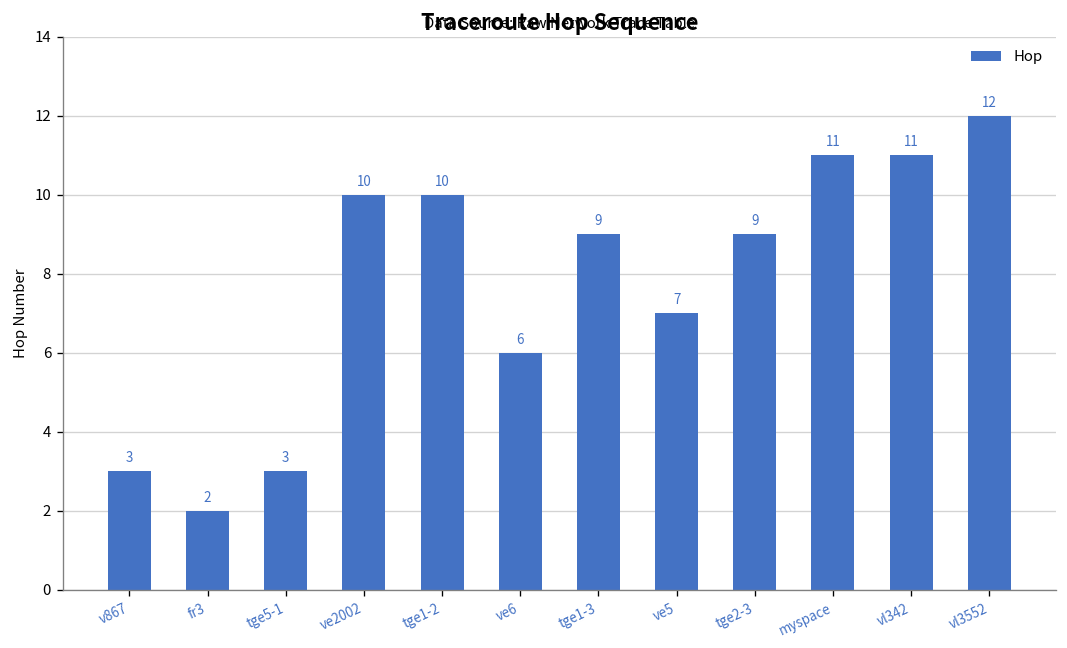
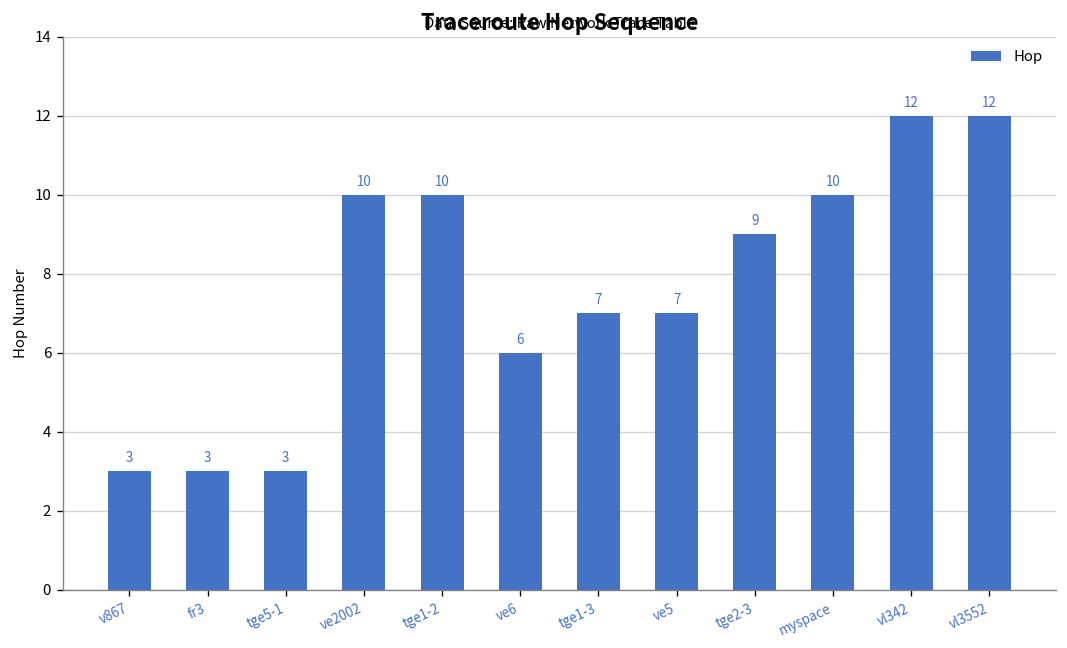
  {
    "v867": 3,
-   "fr3": 2,
+   "fr3": 3,
    "tge5-1": 3,
    "ve2002": 10,
    "tge1-2": 10,
    "ve6": 6,
-   "tge1-3": 9,
+   "tge1-3": 7,
    "ve5": 7,
    "tge2-3": 9,
-   "myspace": 11,
-   "vl342": 11,
+   "myspace": 10,
+   "vl342": 12,
    "vl3552": 12
  }
